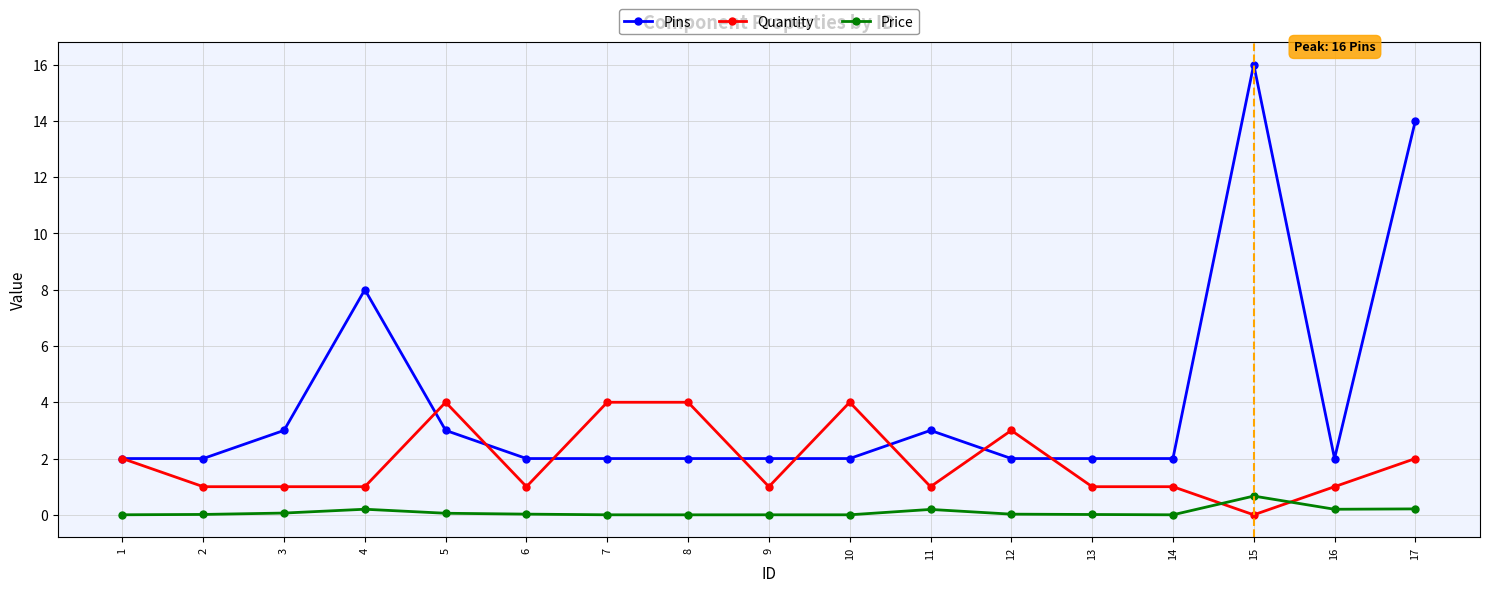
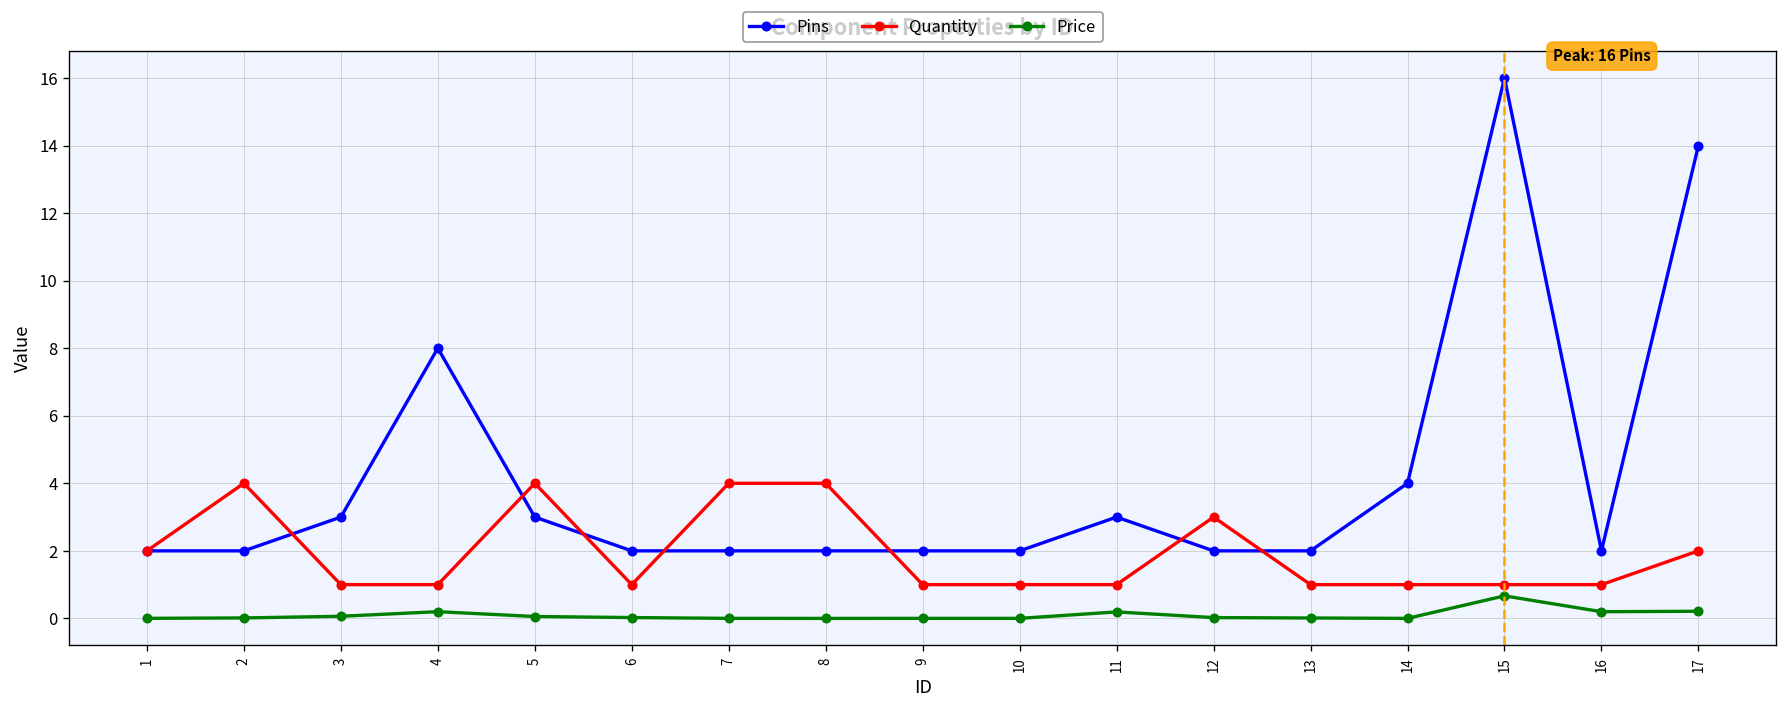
  {
    "Pins": {
      "2": 2,
      "3": 3,
      "4": 8,
      "5": 3,
      "6": 2,
      "7": 2,
      "8": 2,
      "9": 2,
      "10": 2,
      "11": 3,
      "12": 2,
      "13": 2,
-     "14": 2,
+     "14": 4,
      "15": 16,
      "16": 2,
      "17": 14
    },
    "Quantity": {
-     "2": 1,
+     "2": 4,
      "3": 1,
      "4": 1,
      "5": 4,
      "6": 1,
      "7": 4,
      "8": 4,
      "9": 1,
-     "10": 4,
+     "10": 1,
      "11": 1,
      "12": 3,
      "13": 1,
      "14": 1,
-     "15": 0,
+     "15": 1,
      "16": 1,
      "17": 2
    },
    "Price": {
      "1": 0,
      "2": 0,
      "3": 0,
      "4": 0.2,
      "5": 0,
      "6": 0,
      "7": 0,
      "8": 0,
      "9": 0,
      "10": 0,
      "11": 0.2,
      "12": 0,
      "13": 0,
      "14": 0,
      "15": 0.7,
      "16": 0.2,
      "17": 0.2
    }
  }
